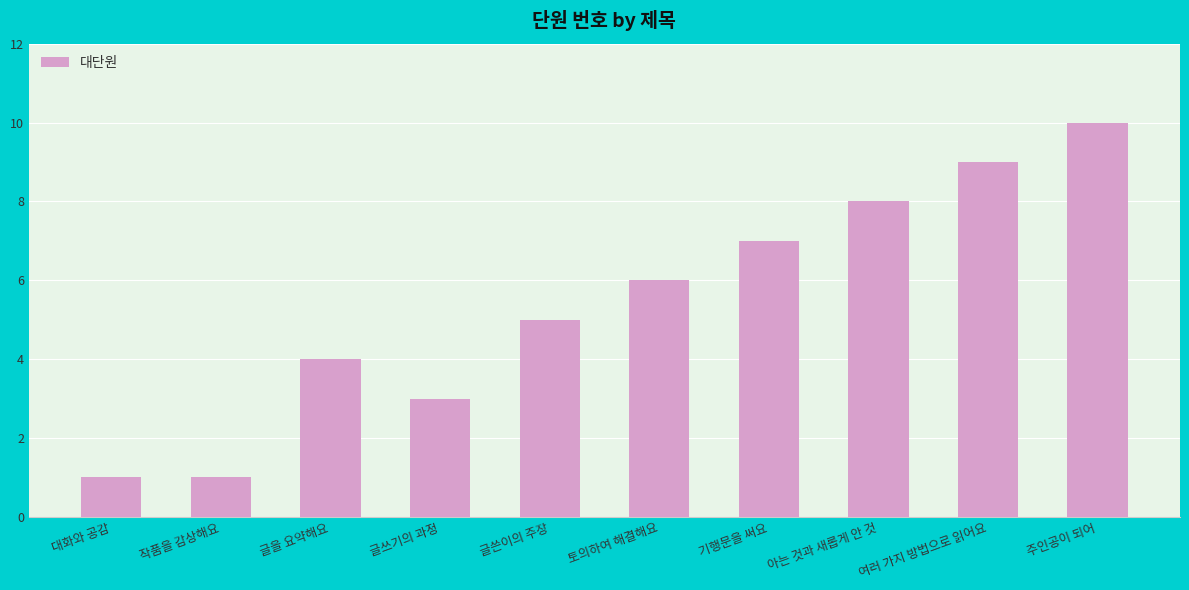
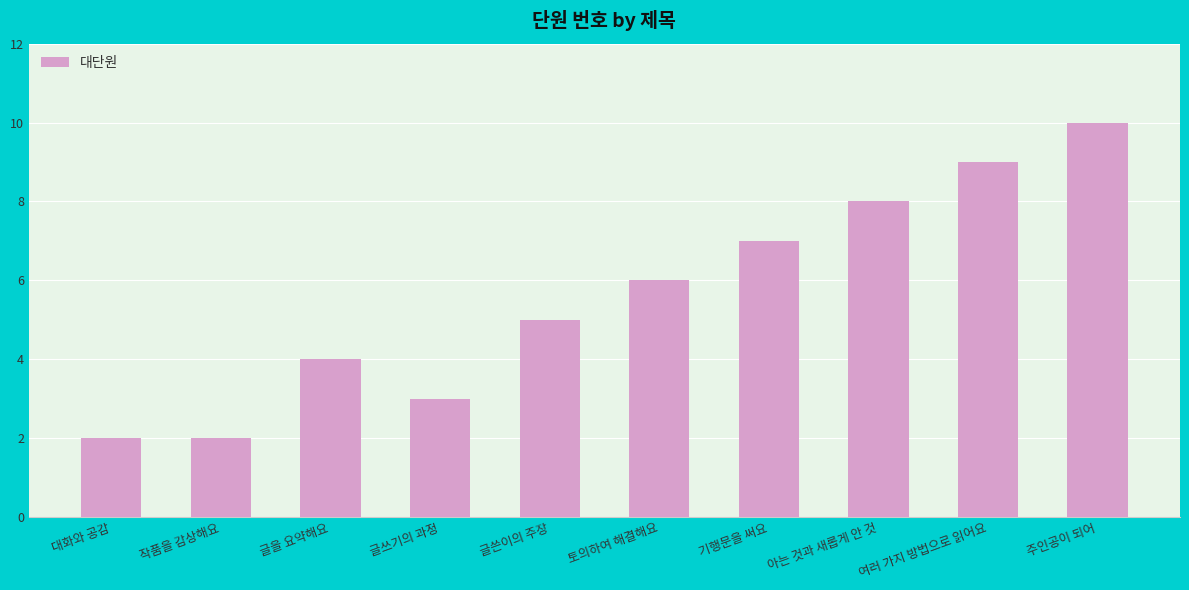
  {
-   "대화와 공감": 1,
-   "작품을 감상해요": 1,
+   "대화와 공감": 2,
+   "작품을 감상해요": 2,
    "글을 요약해요": 4,
    "글쓰기의 과정": 3,
    "글쓴이의 주장": 5,
    "토의하여 해결해요": 6,
    "기행문을 써요": 7,
    "아는 것과 새롭게 안 것": 8,
    "여러 가지 방법으로 읽어요": 9,
    "주인공이 되어": 10
  }
